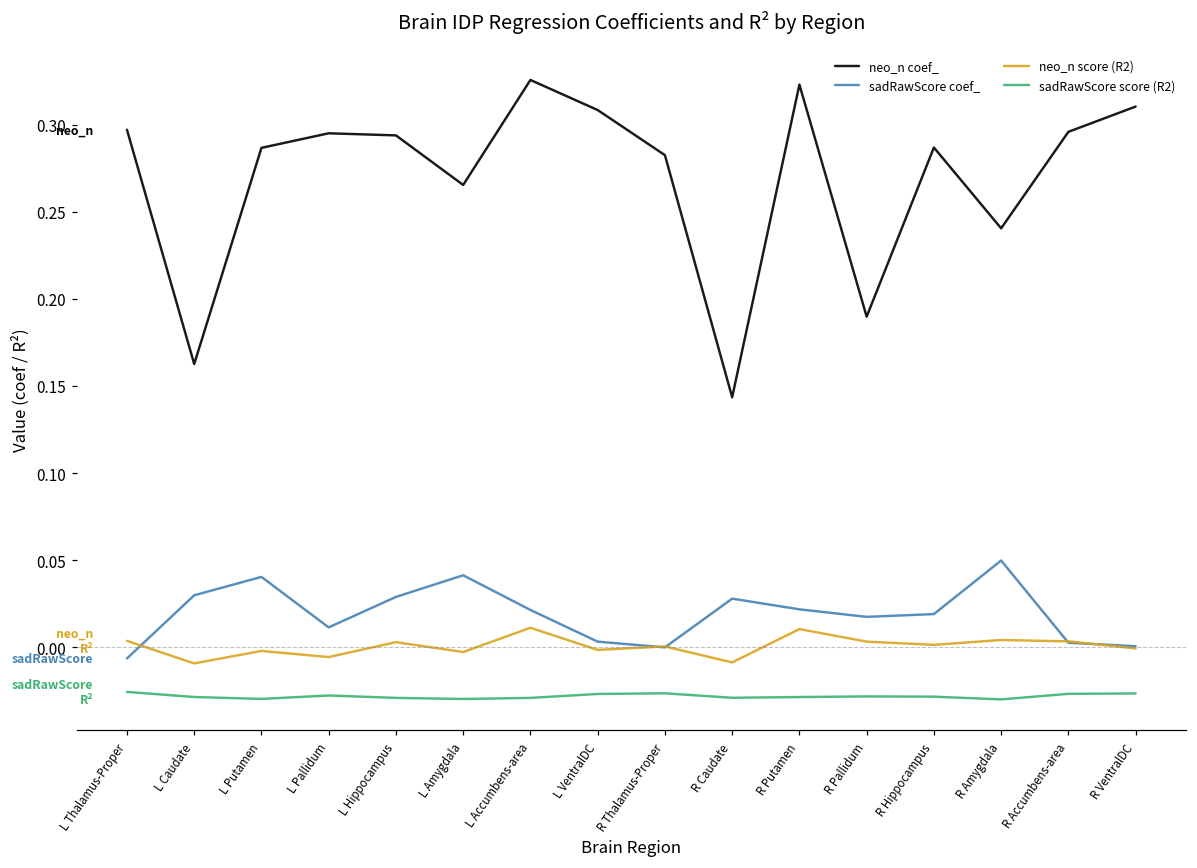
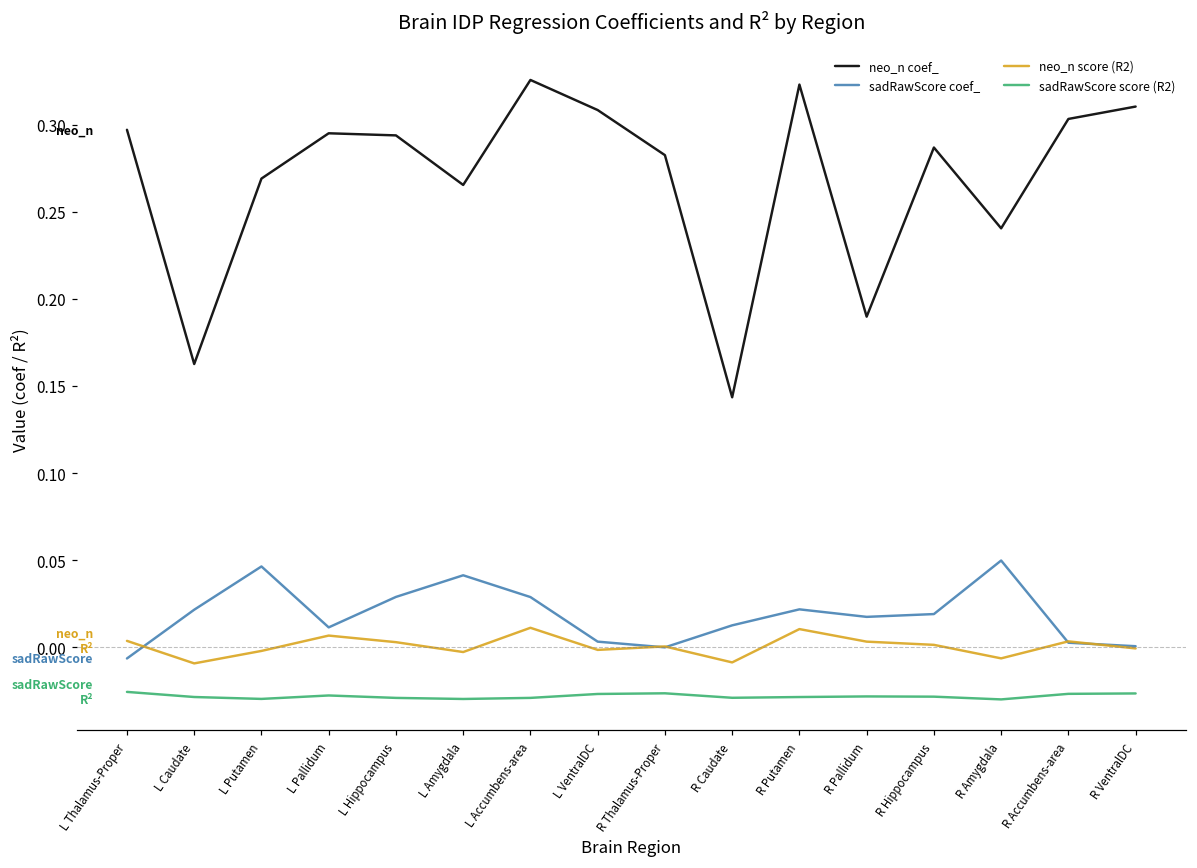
  {
    "neo_n coef_": {
      "L Thalamus-Proper": 0.297,
      "L Caudate": 0.163,
-     "L Putamen": 0.287,
+     "L Putamen": 0.269,
      "L Pallidum": 0.295,
      "L Hippocampus": 0.294,
      "L Amygdala": 0.265,
      "L Accumbens-area": 0.326,
      "L VentralDC": 0.308,
      "R Thalamus-Proper": 0.282,
      "R Caudate": 0.143,
      "R Putamen": 0.323,
      "R Pallidum": 0.190,
      "R Hippocampus": 0.287,
      "R Amygdala": 0.240,
-     "R Accumbens-area": 0.296,
+     "R Accumbens-area": 0.303,
      "R VentralDC": 0.310
    },
    "sadRawScore coef_": {
      "L Thalamus-Proper": -0.006,
-     "L Caudate": 0.030,
-     "L Putamen": 0.040,
+     "L Caudate": 0.022,
+     "L Putamen": 0.046,
      "L Pallidum": 0.011,
      "L Hippocampus": 0.029,
      "L Amygdala": 0.041,
-     "L Accumbens-area": 0.021,
+     "L Accumbens-area": 0.029,
      "L VentralDC": 0.003,
-     "R Caudate": 0.028,
+     "R Caudate": 0.013,
      "R Putamen": 0.022,
      "R Pallidum": 0.017,
      "R Hippocampus": 0.019,
      "R Amygdala": 0.050
    },
    "neo_n score (R2)": {
      "L Thalamus-Proper": 0.004,
      "L Caudate": -0.009,
      "L Putamen": -0.002,
-     "L Pallidum": -0.006,
+     "L Pallidum": 0.007,
      "L Hippocampus": 0.003,
      "L Amygdala": -0.003,
      "L Accumbens-area": 0.011,
      "L VentralDC": -0.001,
      "R Caudate": -0.009,
      "R Putamen": 0.010,
      "R Pallidum": 0.003,
      "R Hippocampus": 0.001,
-     "R Amygdala": 0.004
+     "R Amygdala": -0.006
    },
    "sadRawScore score (R2)": {
      "L Thalamus-Proper": -0.026,
      "L Caudate": -0.029,
      "L Putamen": -0.030,
      "L Pallidum": -0.028,
      "L Hippocampus": -0.029,
      "L Amygdala": -0.030,
      "L Accumbens-area": -0.029,
      "L VentralDC": -0.027,
      "R Thalamus-Proper": -0.026,
      "R Caudate": -0.029,
      "R Putamen": -0.029,
      "R Pallidum": -0.028,
      "R Hippocampus": -0.028,
      "R Amygdala": -0.030,
      "R Accumbens-area": -0.027,
      "R VentralDC": -0.026
    }
  }
